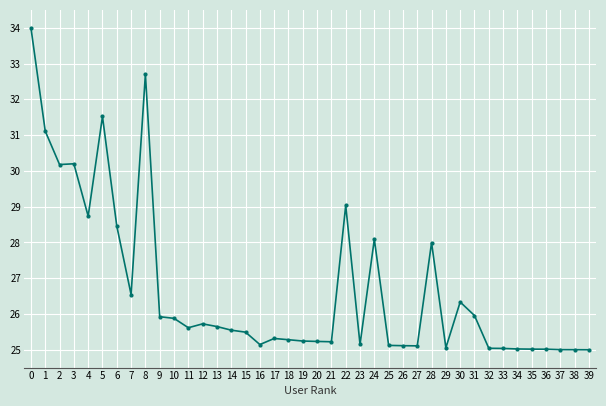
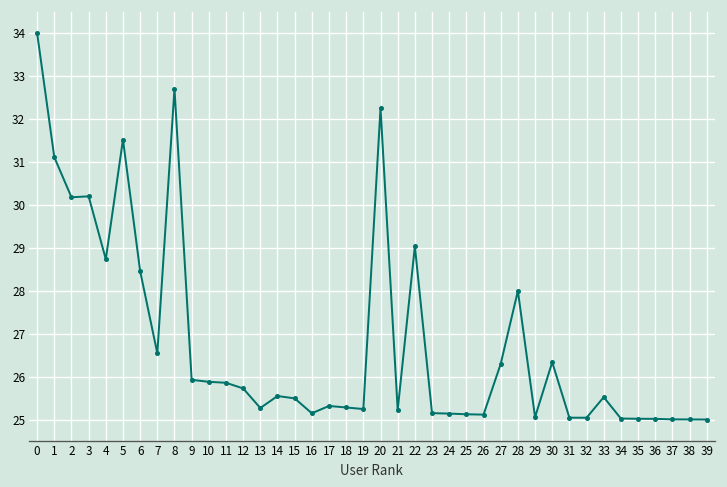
  {
    "0": 34.0,
    "1": 31.1,
    "2": 30.2,
    "3": 30.2,
    "4": 28.7,
    "5": 31.5,
    "6": 28.5,
    "7": 26.5,
    "8": 32.7,
    "9": 25.9,
    "10": 25.9,
-   "11": 25.6,
+   "11": 25.9,
    "12": 25.7,
-   "13": 25.6,
+   "13": 25.3,
    "14": 25.5,
    "15": 25.5,
    "16": 25.1,
    "17": 25.3,
    "18": 25.3,
    "19": 25.2,
-   "20": 25.2,
+   "20": 32.3,
    "21": 25.2,
    "22": 29.0,
    "23": 25.1,
-   "24": 28.1,
+   "24": 25.1,
    "25": 25.1,
    "26": 25.1,
-   "27": 25.1,
+   "27": 26.3,
    "28": 28.0,
    "29": 25.1,
    "30": 26.3,
-   "31": 26.0,
+   "31": 25.0,
    "32": 25.0,
-   "33": 25.0,
+   "33": 25.5,
    "34": 25.0,
    "35": 25.0,
    "36": 25.0,
    "37": 25.0,
    "38": 25.0,
    "39": 25.0
  }
